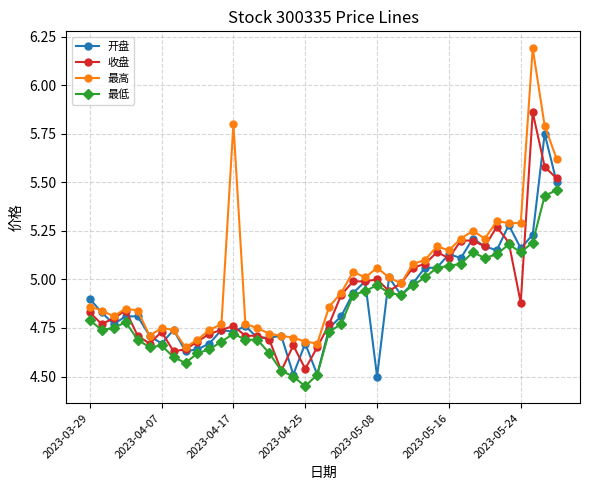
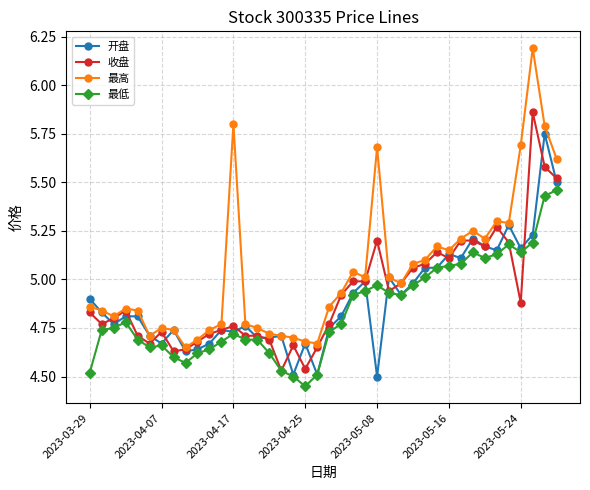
  {
    "开盘": {
      "2023-03-29": 4.90,
      "2023-05-08": 4.50,
      "2023-05-16": 5.13,
      "2023-05-24": 5.16
    },
    "收盘": {
      "2023-03-29": 4.83,
      "2023-04-07": 4.73,
      "2023-04-17": 4.76,
      "2023-04-25": 4.54,
-     "2023-05-08": 5.0,
+     "2023-05-08": 5.2,
      "2023-05-16": 5.1,
      "2023-05-24": 4.88
    },
    "最高": {
      "2023-03-29": 4.86,
      "2023-04-07": 4.75,
      "2023-04-17": 5.80,
-     "2023-05-08": 5.06,
+     "2023-05-08": 5.68,
      "2023-05-16": 5.15,
-     "2023-05-24": 5.29
+     "2023-05-24": 5.69
    },
    "最低": {
-     "2023-03-29": 4.79,
+     "2023-03-29": 4.52,
      "2023-04-25": 4.45,
      "2023-05-08": 4.97,
      "2023-05-16": 5.07,
      "2023-05-24": 5.14
    }
  }
